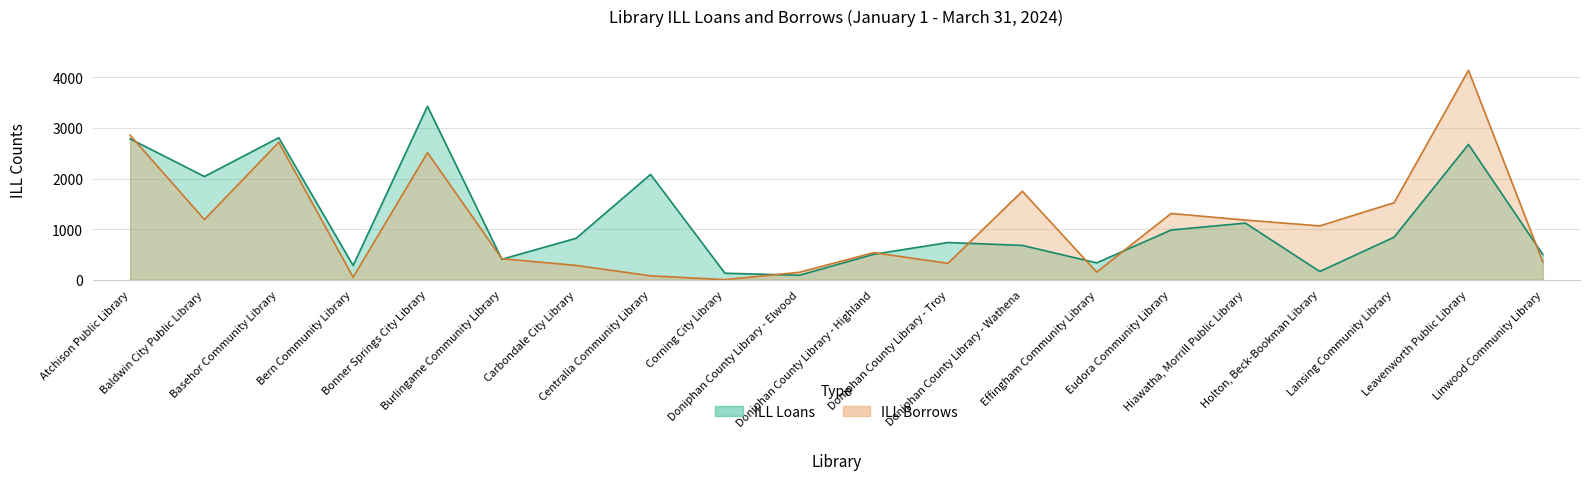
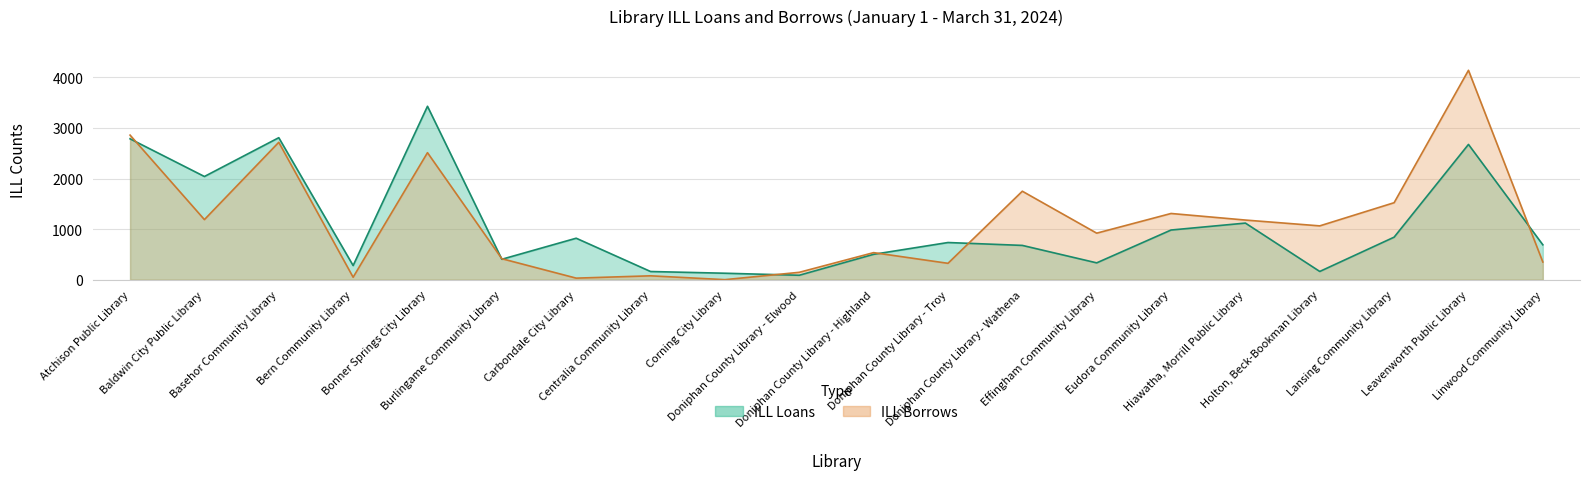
  {
    "ILL Loans": {
      "Atchison Public Library": 2800,
      "Baldwin City Public Library": 2000,
      "Basehor Community Library": 2800,
      "Bern Community Library": 300,
      "Bonner Springs City Library": 3400,
      "Carbondale City Library": 800,
-     "Centralia Community Library": 2100,
+     "Centralia Community Library": 200,
      "Corning City Library": 100,
      "Doniphan County Library - Elwood": 100,
      "Doniphan County Library - Troy": 700,
      "Doniphan County Library - Wathena": 700,
      "Effingham Community Library": 300,
      "Eudora Community Library": 1000,
      "Hiawatha, Morrill Public Library": 1100,
      "Holton, Beck-Bookman Library": 200,
      "Lansing Community Library": 800,
      "Leavenworth Public Library": 2700,
-     "Linwood Community Library": 500
+     "Linwood Community Library": 700
    },
    "ILL Borrows": {
      "Atchison Public Library": 2900,
      "Baldwin City Public Library": 1200,
      "Basehor Community Library": 2700,
      "Bern Community Library": 0,
      "Bonner Springs City Library": 2500,
-     "Carbondale City Library": 300,
+     "Carbondale City Library": 0,
      "Centralia Community Library": 100,
      "Corning City Library": 0,
      "Doniphan County Library - Elwood": 100,
      "Doniphan County Library - Troy": 300,
      "Doniphan County Library - Wathena": 1700,
-     "Effingham Community Library": 200,
+     "Effingham Community Library": 900,
      "Eudora Community Library": 1300,
      "Hiawatha, Morrill Public Library": 1200,
      "Holton, Beck-Bookman Library": 1100,
      "Lansing Community Library": 1500,
      "Leavenworth Public Library": 4100,
      "Linwood Community Library": 400
    }
  }
